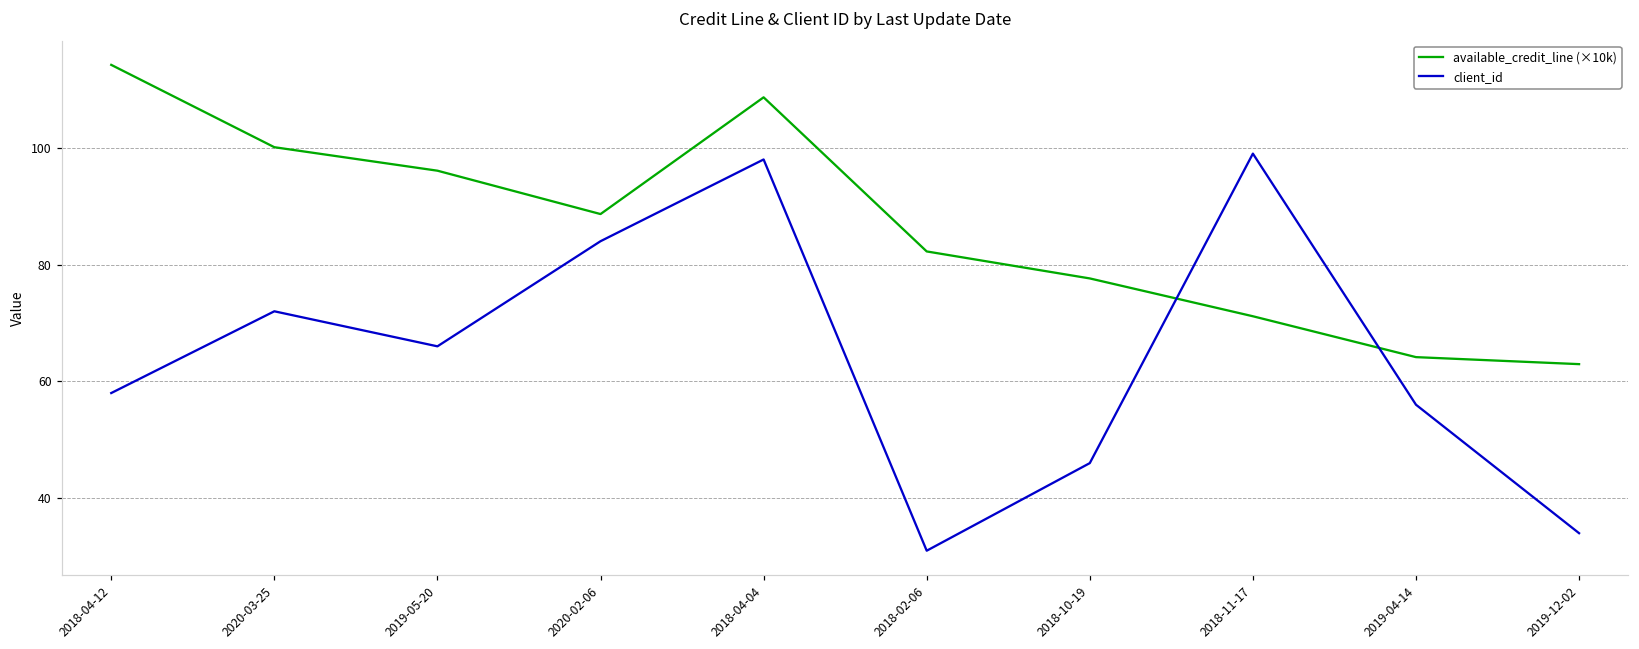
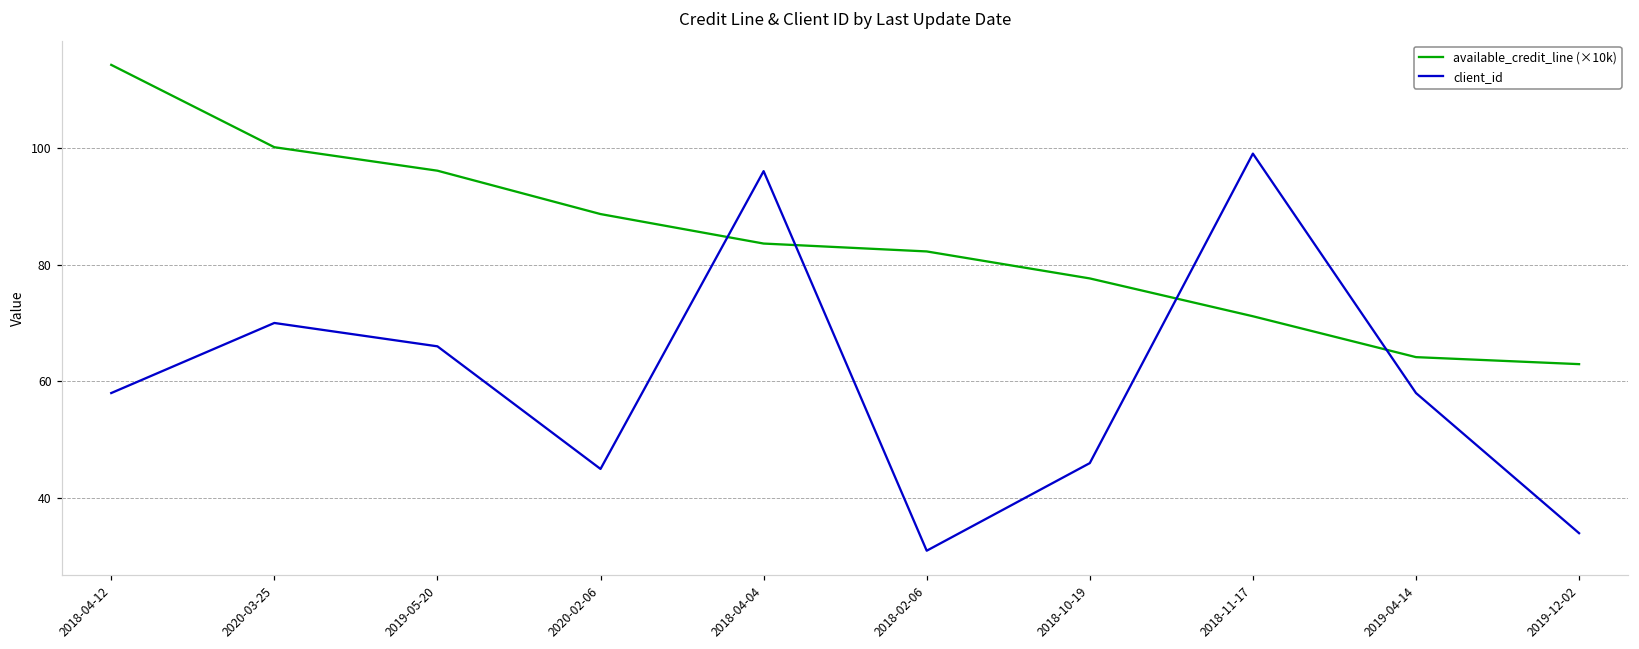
  {
    "available_credit_line (×10k)": {
      "2018-04-12": 114,
      "2020-03-25": 100,
      "2019-05-20": 96,
      "2020-02-06": 89,
-     "2018-04-04": 109,
+     "2018-04-04": 84,
      "2018-02-06": 82,
      "2018-10-19": 78,
      "2018-11-17": 71,
      "2019-04-14": 64,
      "2019-12-02": 63
    },
    "client_id": {
      "2018-04-12": 58,
-     "2020-03-25": 72,
+     "2020-03-25": 70,
      "2019-05-20": 66,
-     "2020-02-06": 84,
-     "2018-04-04": 98,
+     "2020-02-06": 45,
+     "2018-04-04": 96,
      "2018-02-06": 31,
      "2018-10-19": 46,
      "2018-11-17": 99,
-     "2019-04-14": 56,
+     "2019-04-14": 58,
      "2019-12-02": 34
    }
  }
